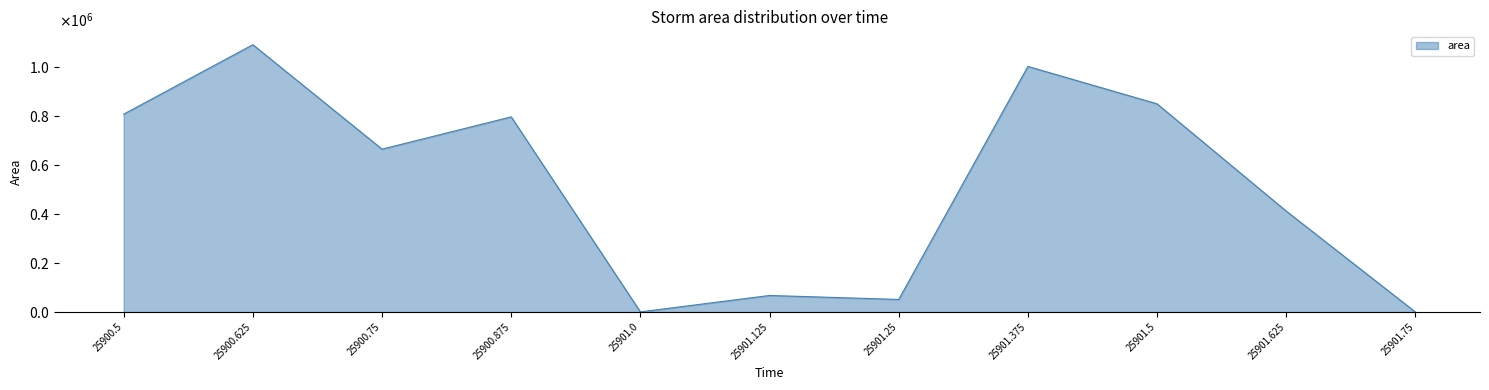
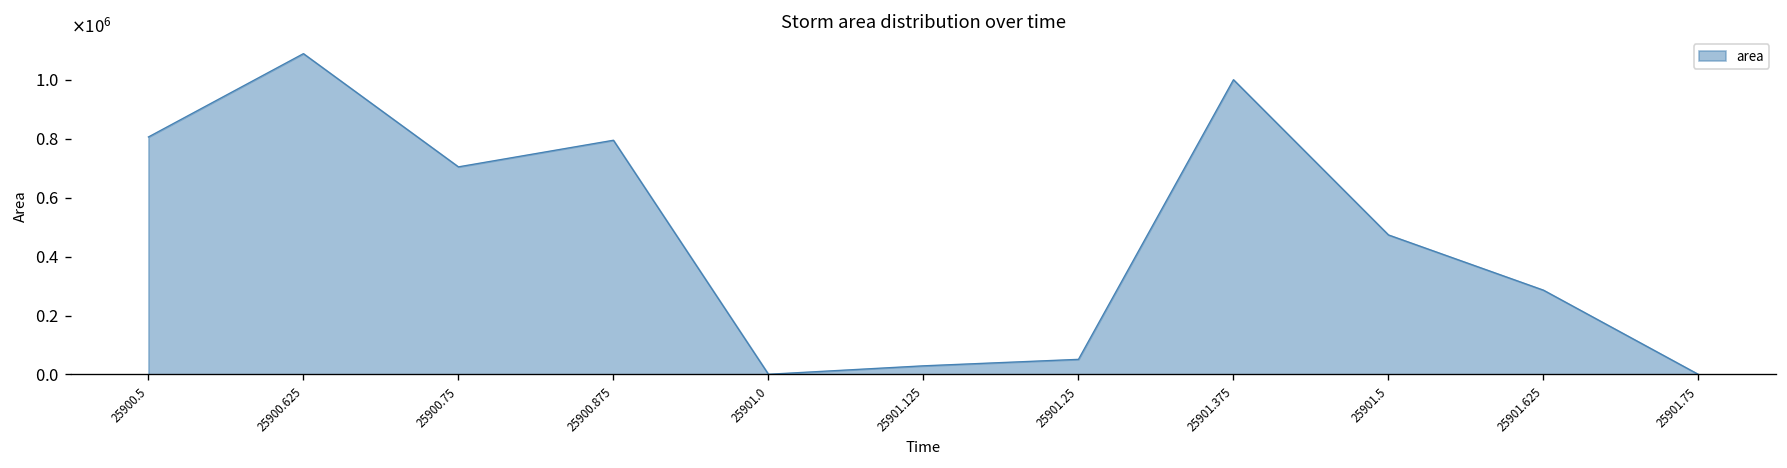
  {
    "25900.5": 810000,
    "25900.625": 1090000,
-   "25900.75": 660000,
+   "25900.75": 700000,
    "25900.875": 800000,
    "25901.0": 0,
-   "25901.125": 70000,
+   "25901.125": 30000,
    "25901.25": 50000,
    "25901.375": 1000000,
-   "25901.5": 850000,
-   "25901.625": 410000,
+   "25901.5": 470000,
+   "25901.625": 290000,
    "25901.75": 0
  }
